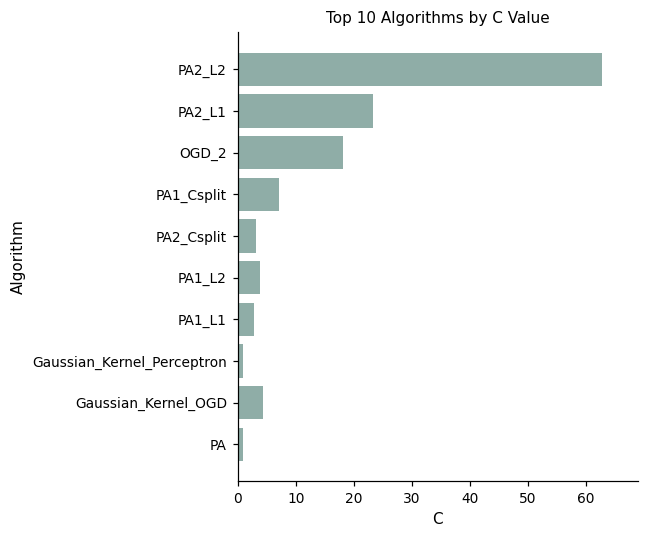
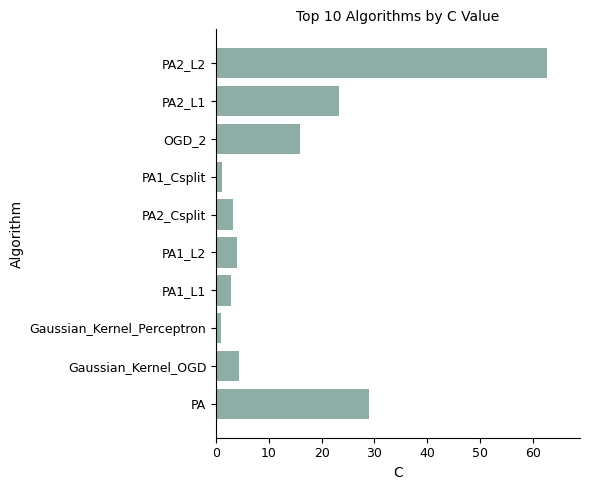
  {
    "PA2_L2": 63,
    "PA2_L1": 23,
-   "OGD_2": 18,
-   "PA1_Csplit": 7,
+   "OGD_2": 16,
+   "PA1_Csplit": 1,
    "PA2_Csplit": 3,
    "PA1_L2": 4,
    "PA1_L1": 3,
    "Gaussian_Kernel_Perceptron": 1,
    "Gaussian_Kernel_OGD": 4,
-   "PA": 1
+   "PA": 29
  }
